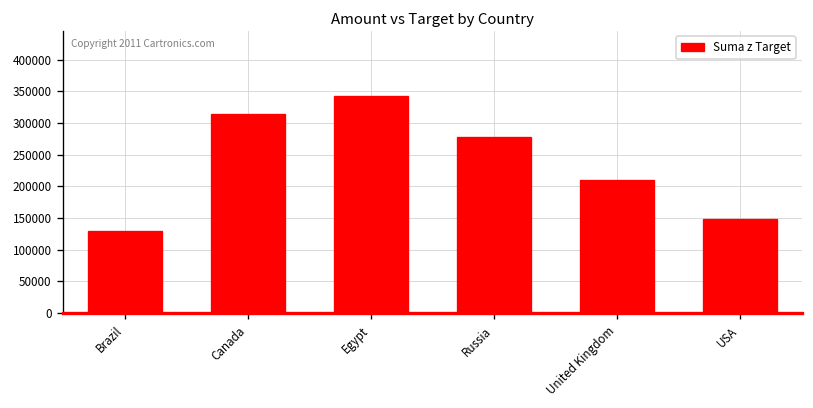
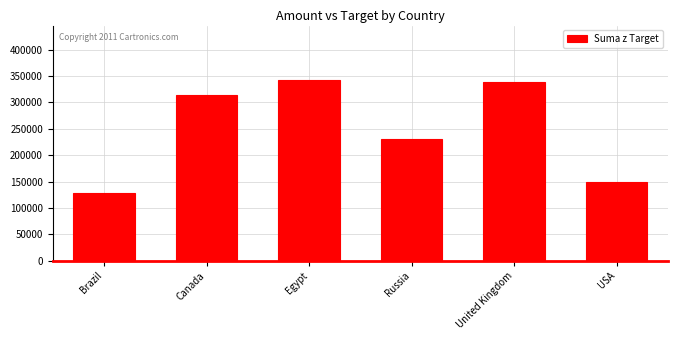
  {
    "Brazil": 130000,
    "Canada": 310000,
    "Egypt": 340000,
-   "Russia": 280000,
-   "United Kingdom": 210000,
+   "Russia": 230000,
+   "United Kingdom": 340000,
    "USA": 150000
  }
